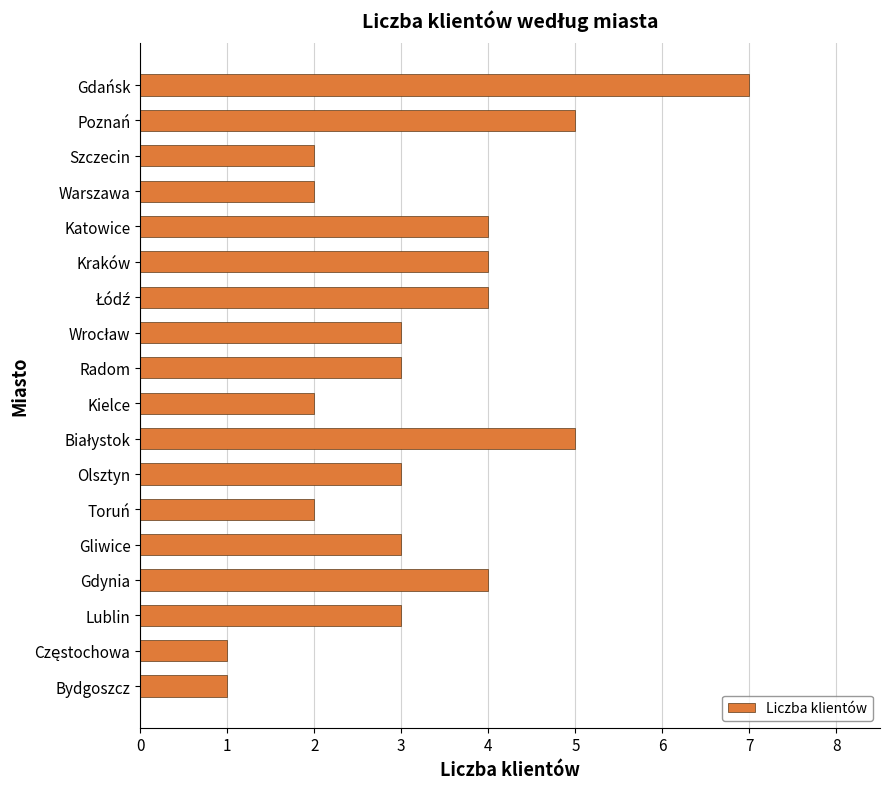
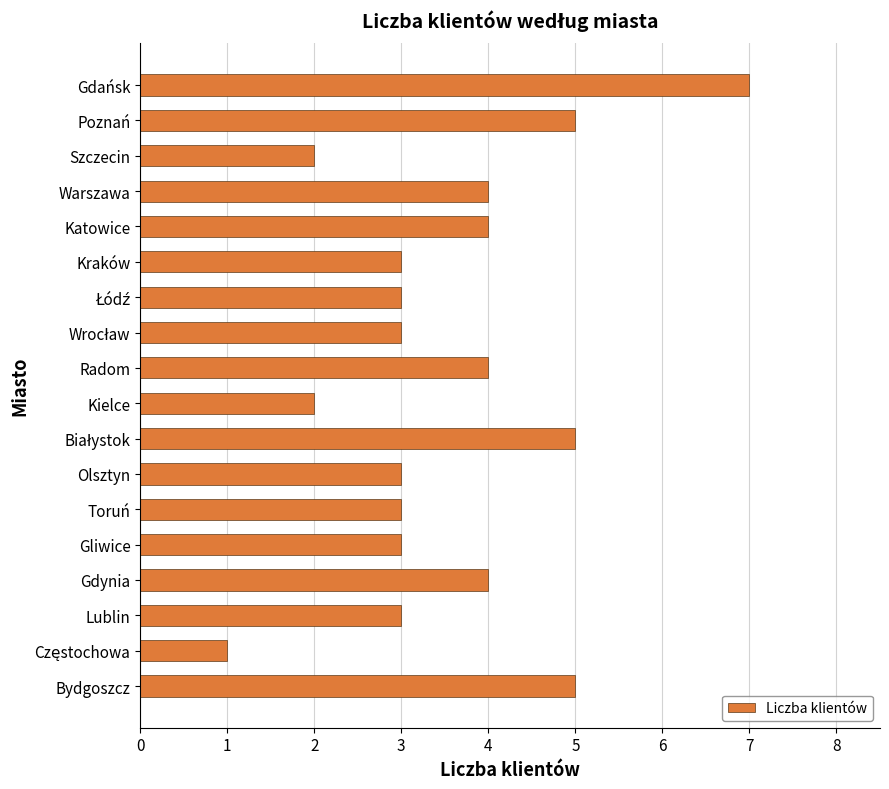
  {
    "Gdańsk": 7,
    "Poznań": 5,
    "Szczecin": 2,
-   "Warszawa": 2,
+   "Warszawa": 4,
    "Katowice": 4,
-   "Kraków": 4,
-   "Łódź": 4,
+   "Kraków": 3,
+   "Łódź": 3,
    "Wrocław": 3,
-   "Radom": 3,
+   "Radom": 4,
    "Kielce": 2,
    "Białystok": 5,
    "Olsztyn": 3,
-   "Toruń": 2,
+   "Toruń": 3,
    "Gliwice": 3,
    "Gdynia": 4,
    "Lublin": 3,
    "Częstochowa": 1,
-   "Bydgoszcz": 1
+   "Bydgoszcz": 5
  }
